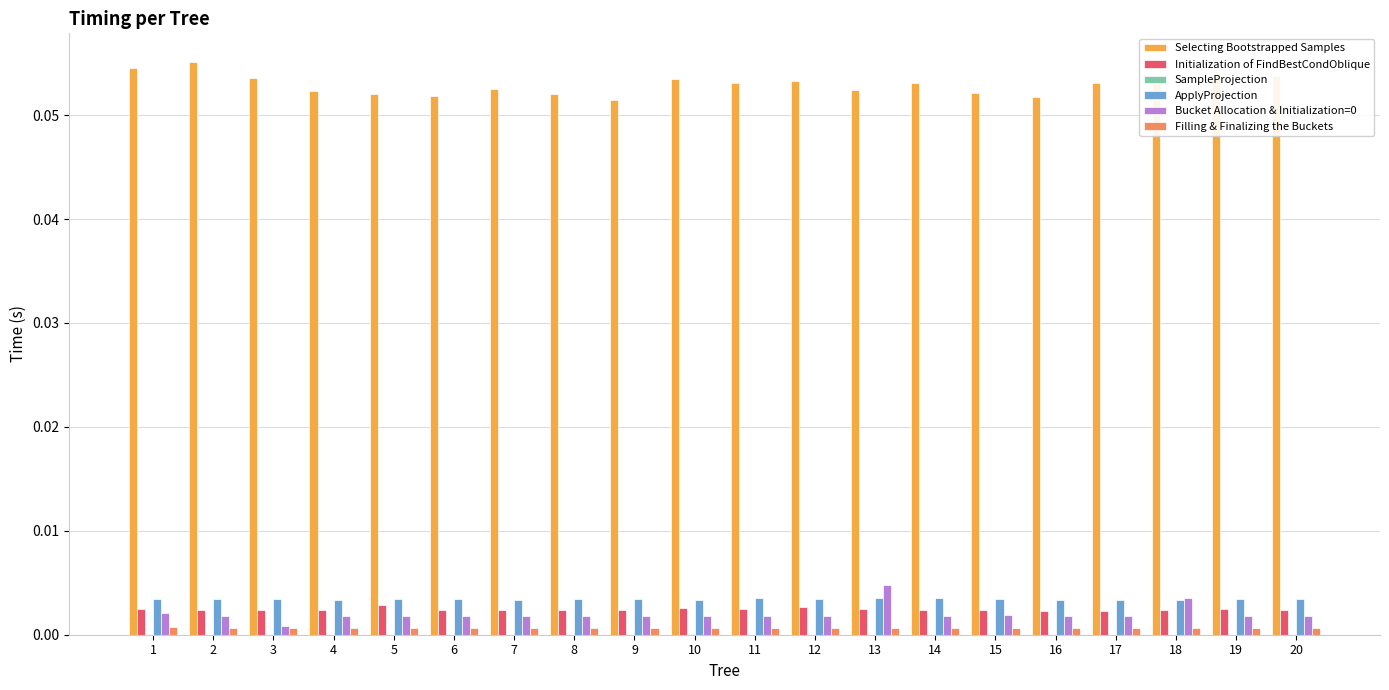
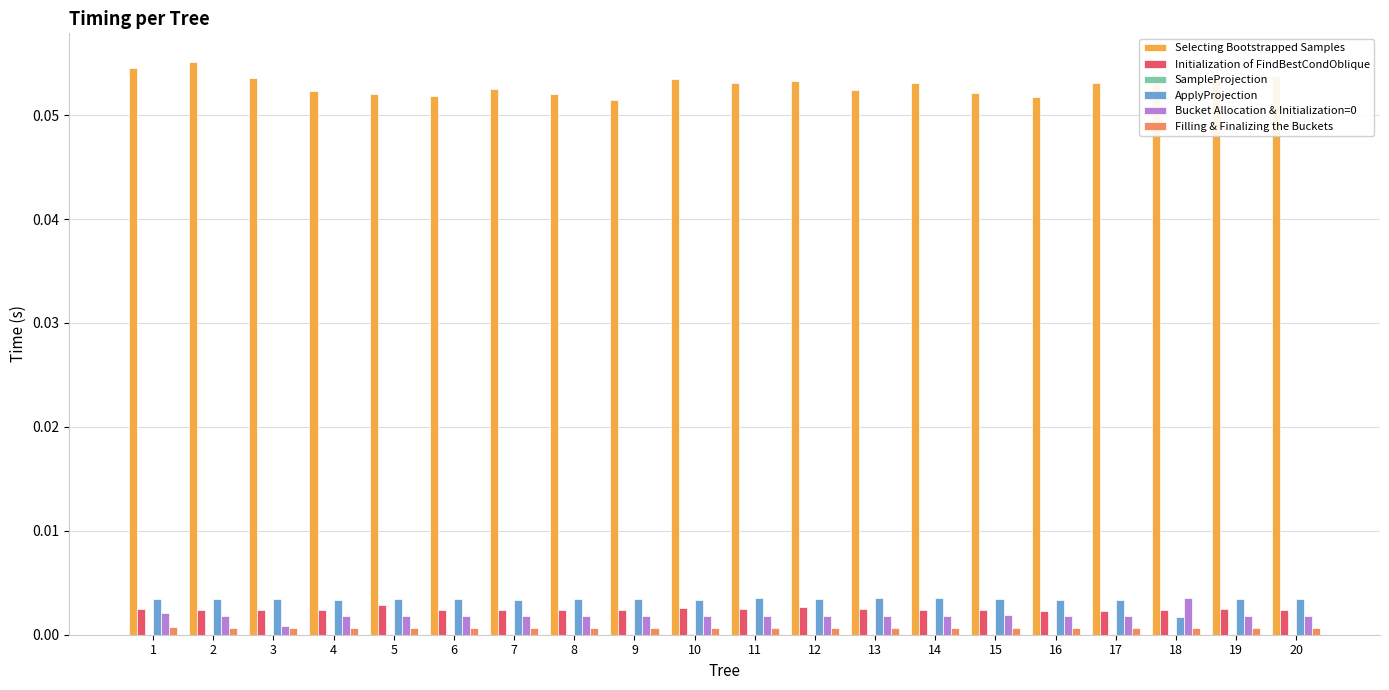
  {
    "ApplyProjection": {
      "1": 0.0034,
      "2": 0.0034,
      "3": 0.0034,
      "4": 0.0034,
      "5": 0.0034,
      "6": 0.0034,
      "7": 0.0034,
      "8": 0.0034,
      "9": 0.0034,
      "10": 0.0034,
      "11": 0.0035,
      "12": 0.0035,
      "13": 0.0035,
      "14": 0.0036,
      "15": 0.0034,
      "16": 0.0034,
      "17": 0.0034,
-     "18": 0.0034,
+     "18": 0.0017,
      "19": 0.0034,
      "20": 0.0034
    },
    "Bucket Allocation & Initialization=0": {
      "1": 0.0021,
      "2": 0.0018,
      "3": 0.0008,
      "4": 0.0018,
      "5": 0.0018,
      "6": 0.0018,
      "7": 0.0018,
      "8": 0.0018,
      "9": 0.0018,
      "10": 0.0018,
      "11": 0.0018,
      "12": 0.0018,
-     "13": 0.0047,
+     "13": 0.0018,
      "14": 0.0018,
      "15": 0.0019,
      "16": 0.0018,
      "17": 0.0018,
      "18": 0.0035,
      "19": 0.0018,
      "20": 0.0018
    }
  }
